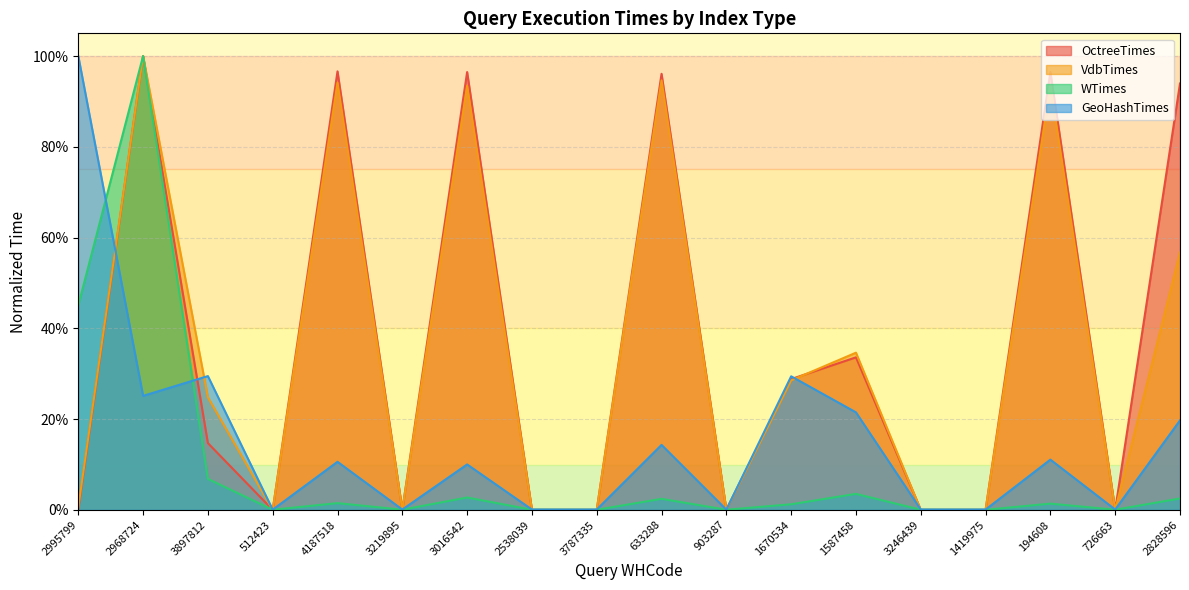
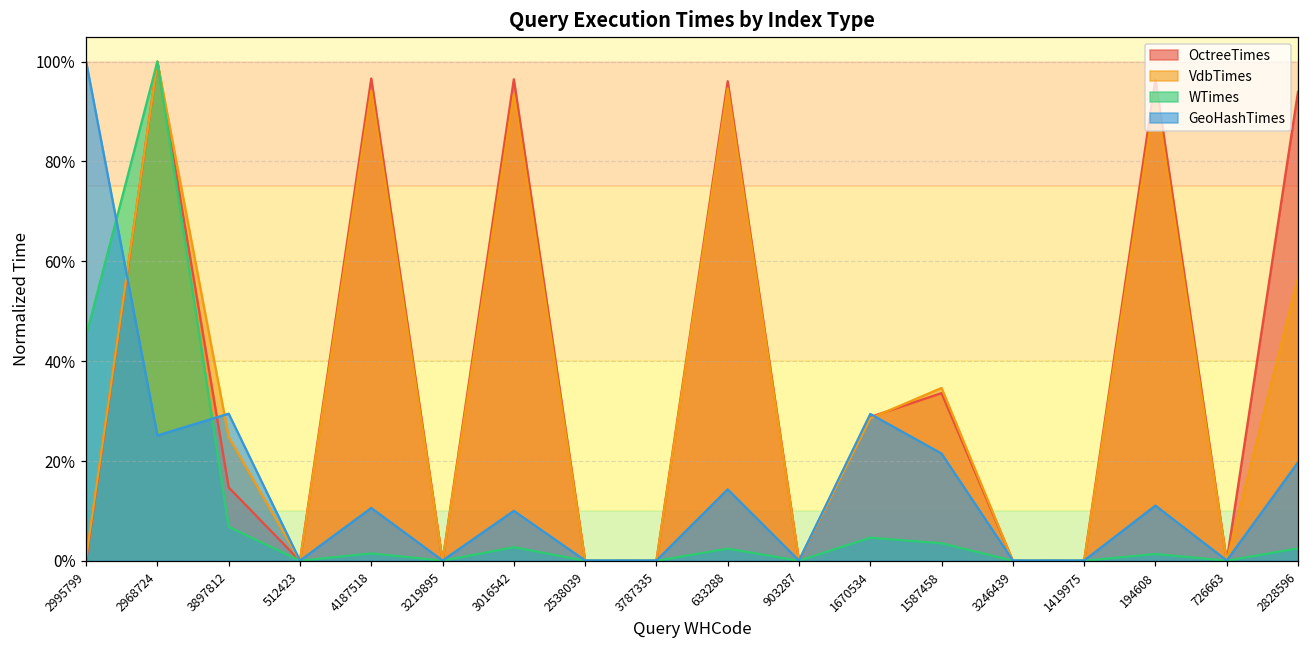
  {
    "OctreeTimes": {
      "2995799": "0%",
      "3897812": "15%",
      "4187518": "97%",
      "3016542": "96%",
      "633288": "96%",
      "1587458": "34%",
      "2828596": "94%"
    },
    "VdbTimes": {
      "2995799": "1%",
      "3897812": "25%",
      "4187518": "94%",
      "3016542": "93%",
      "633288": "95%",
      "1587458": "35%",
      "2828596": "57%"
    },
    "WTimes": {
      "2995799": "45%",
      "3897812": "7%",
      "4187518": "1%",
      "3016542": "3%",
      "633288": "2%",
-     "1670534": "1%",
+     "1670534": "5%",
      "1587458": "4%",
      "194608": "1%",
      "2828596": "3%"
    },
    "GeoHashTimes": {
      "2995799": "100%",
      "2968724": "25%",
      "3897812": "29%",
      "4187518": "11%",
      "3016542": "10%",
      "633288": "14%",
      "1670534": "29%",
      "1587458": "21%",
      "194608": "11%",
      "2828596": "20%"
    }
  }
